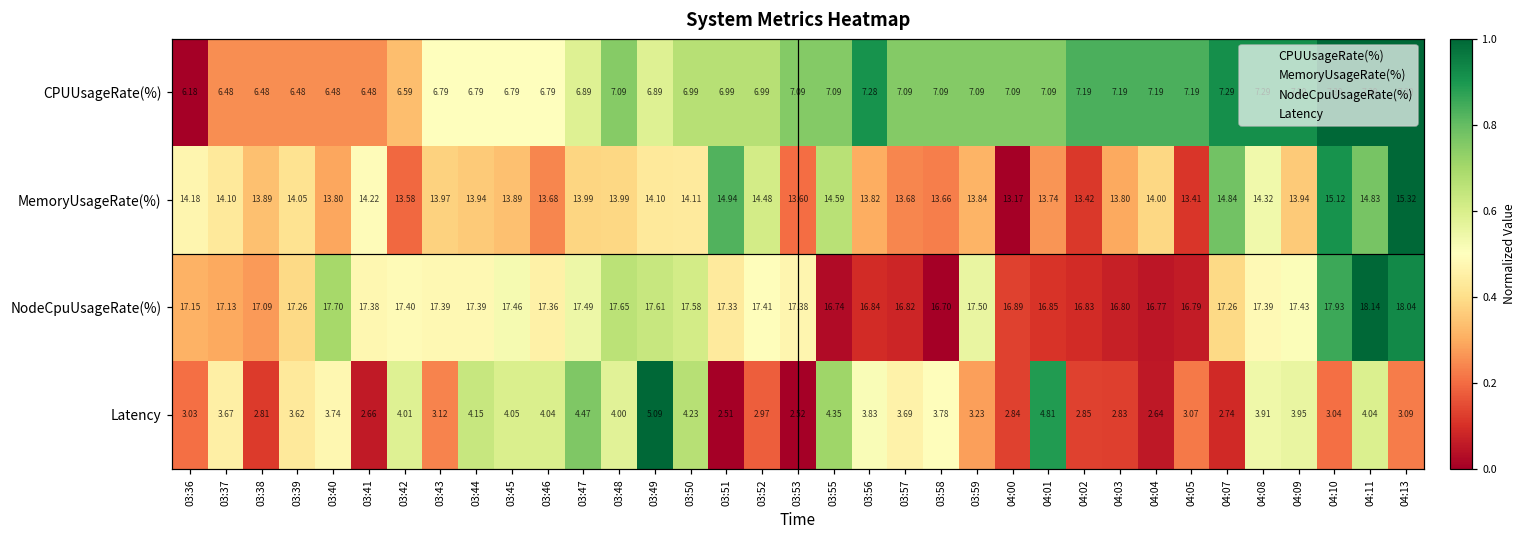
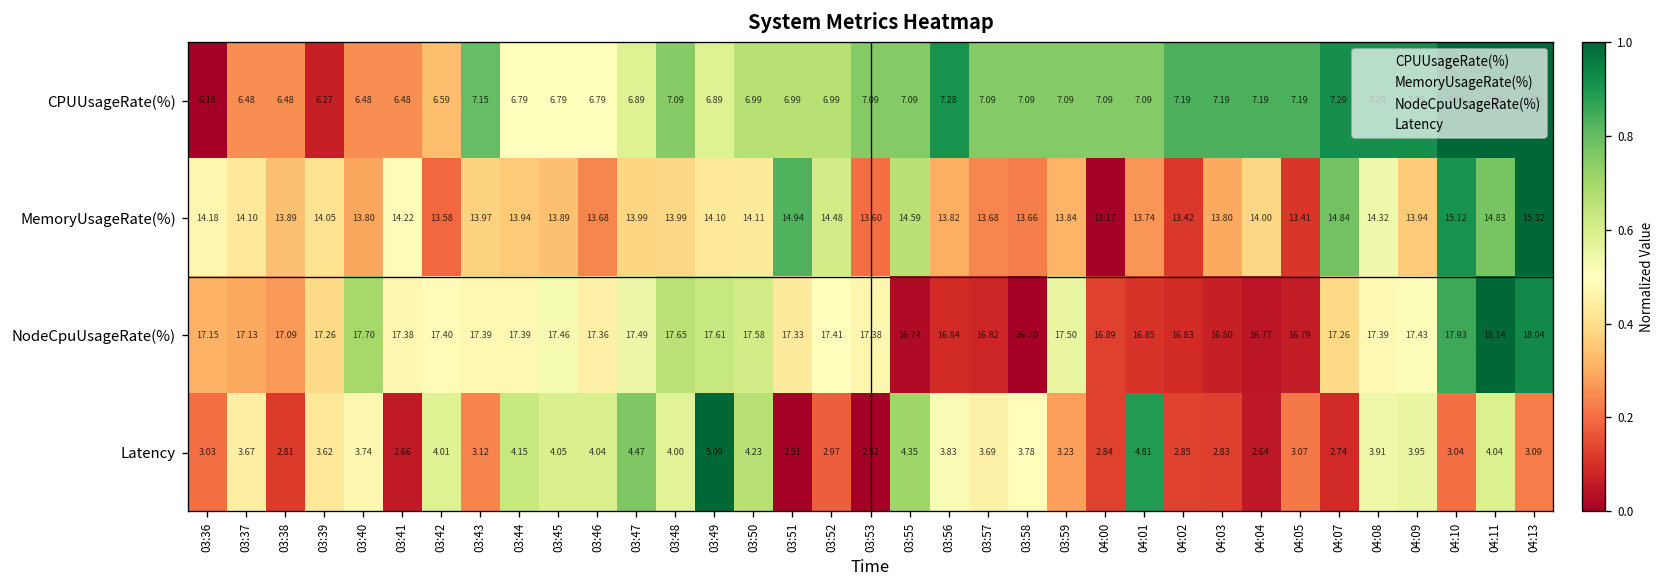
  {
    "CPUUsageRate(%)": {
-     "03:39": 6.48,
-     "03:43": 6.79
+     "03:39": 6.27,
+     "03:43": 7.15
    }
  }
